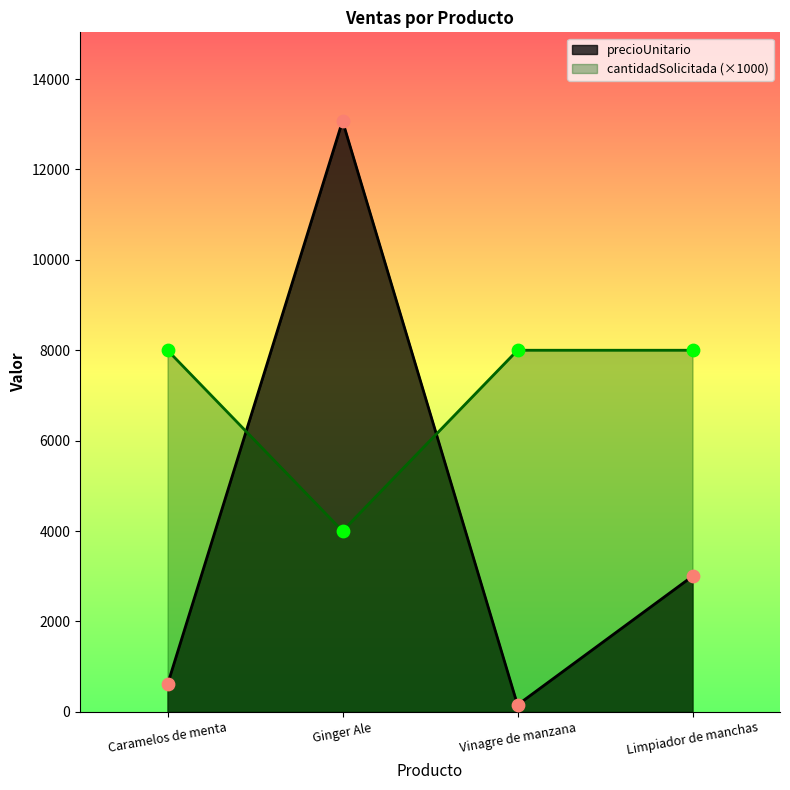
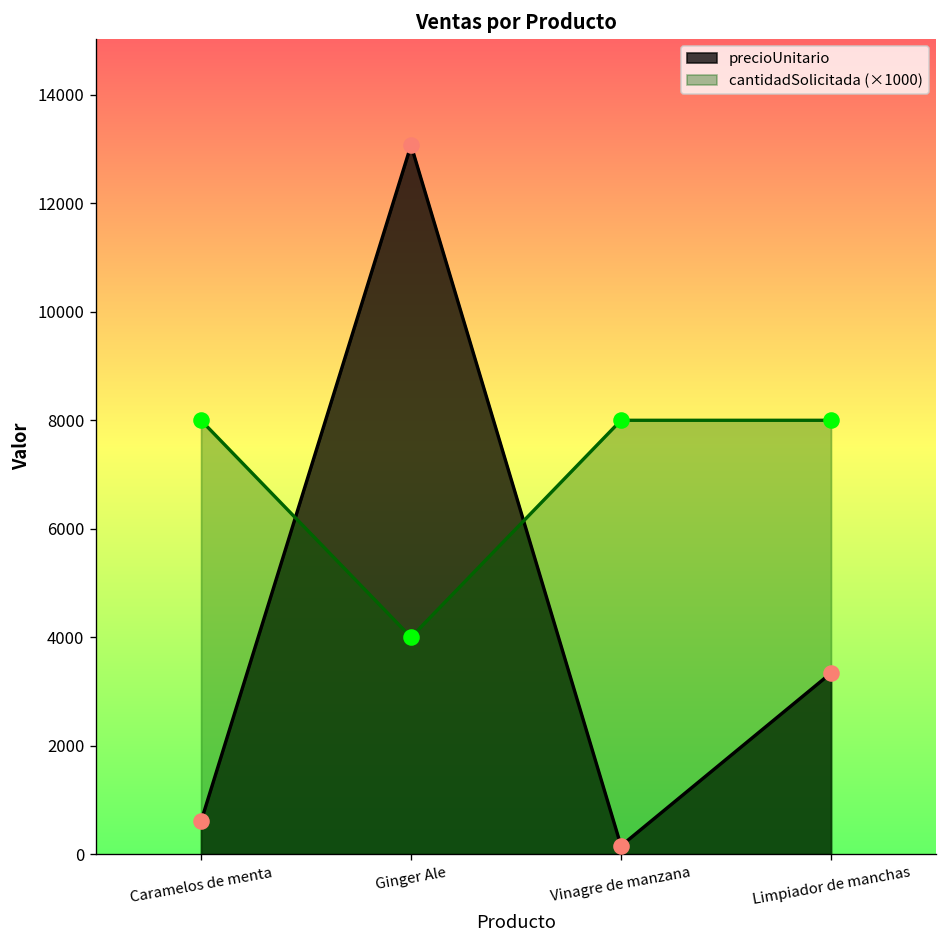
  {
    "precioUnitario": {
      "Caramelos de menta": 600,
      "Ginger Ale": 13100,
      "Vinagre de manzana": 200,
-     "Limpiador de manchas": 3000
+     "Limpiador de manchas": 3300
    },
    "cantidadSolicitada (×1000)": {
      "Caramelos de menta": 8000,
      "Ginger Ale": 4000,
      "Vinagre de manzana": 8000,
      "Limpiador de manchas": 8000
    }
  }
